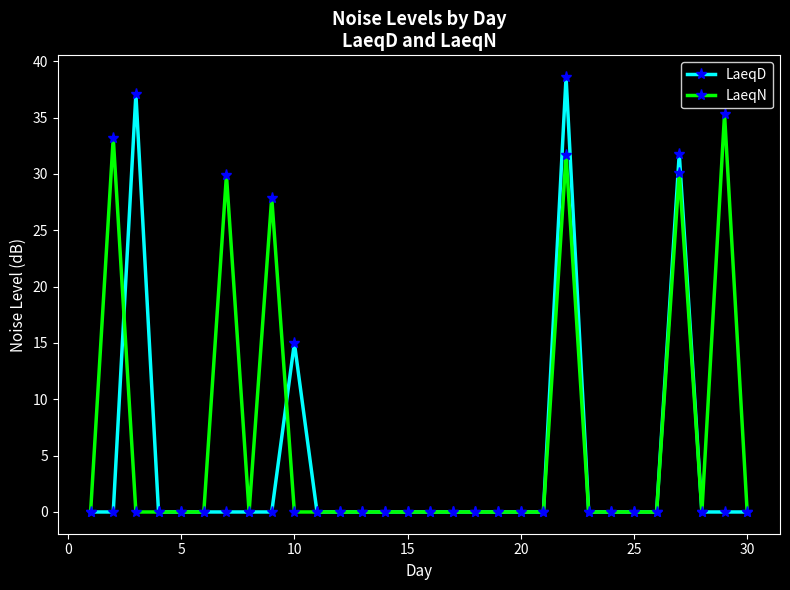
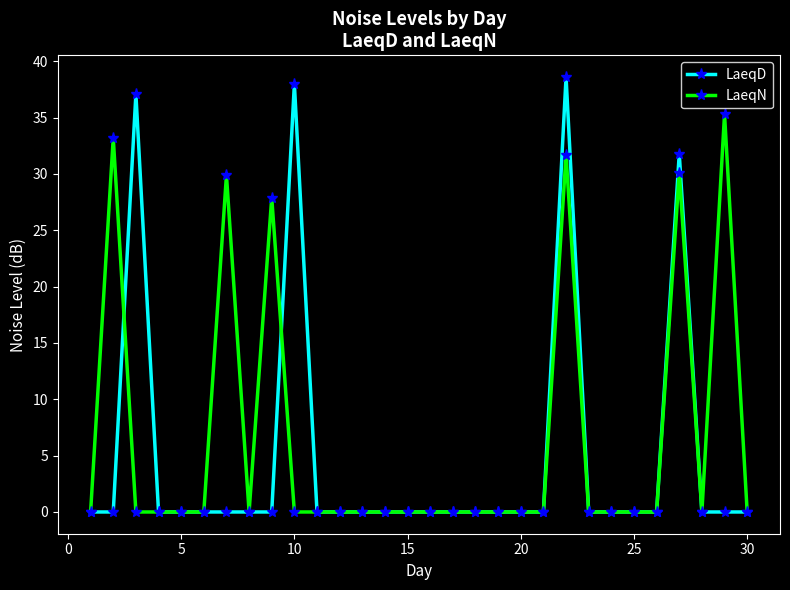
  {
    "LaeqD": {
-     "10": 15
+     "10": 38
    },
    "LaeqN": {
      "10": 0
    }
  }
